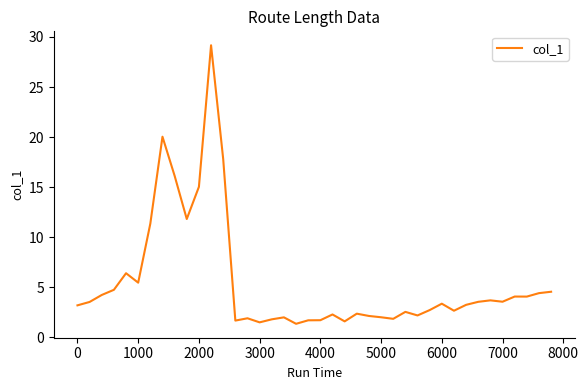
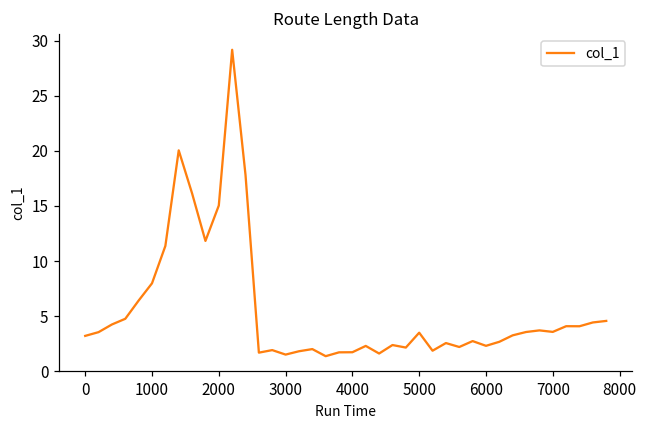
  {
    "0": 3.2,
-   "1000": 5.5,
+   "1000": 8.0,
    "2000": 15.0,
    "3000": 1.5,
    "4000": 1.7,
-   "5000": 2.0,
-   "6000": 3.4,
+   "5000": 3.5,
+   "6000": 2.3,
    "7000": 3.6
  }
